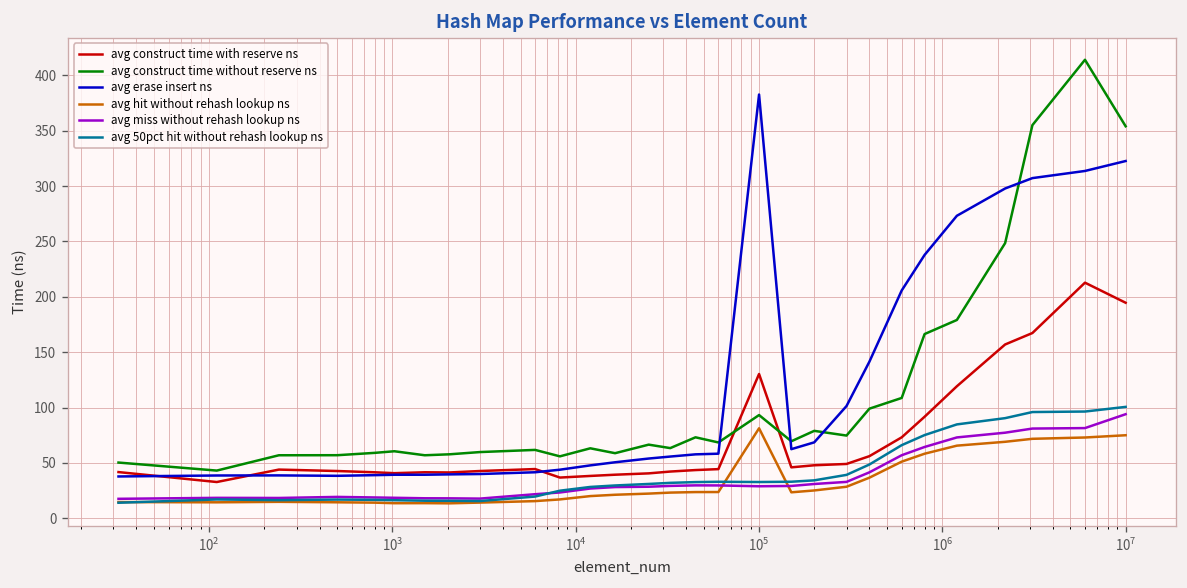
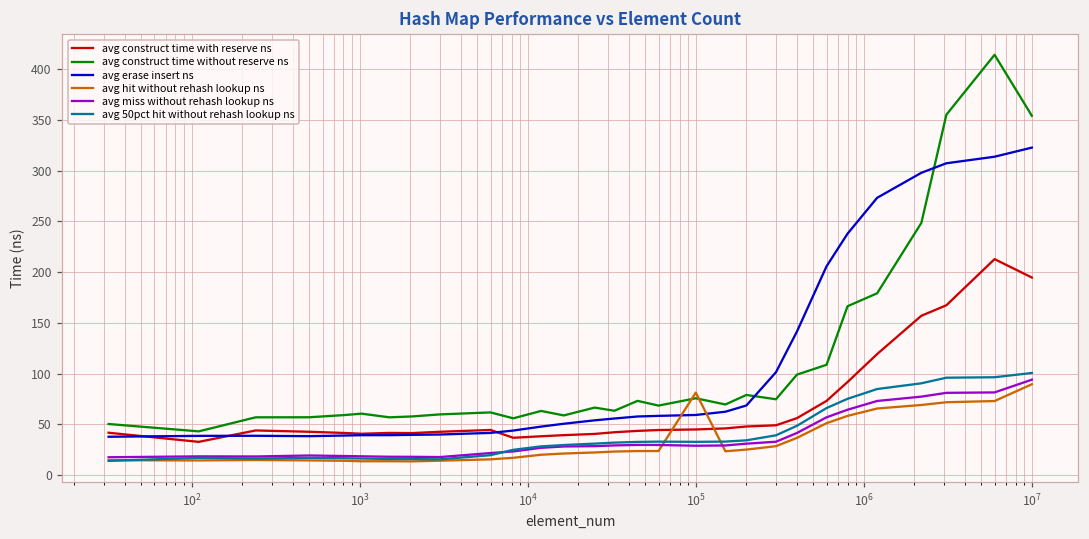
  {
    "avg construct time with reserve ns": {
-     "10^5": 130,
+     "10^5": 40,
      "10^7": 190
    },
    "avg construct time without reserve ns": {
-     "10^5": 90,
+     "10^5": 80,
      "10^7": 350
    },
    "avg erase insert ns": {
-     "10^5": 380,
+     "10^5": 60,
      "10^7": 320
    },
    "avg hit without rehash lookup ns": {
      "10^5": 80,
-     "10^7": 80
+     "10^7": 90
    },
    "avg miss without rehash lookup ns": {
      "10^5": 30,
      "10^7": 90
    },
    "avg 50pct hit without rehash lookup ns": {
      "10^5": 30,
      "10^7": 100
    }
  }
